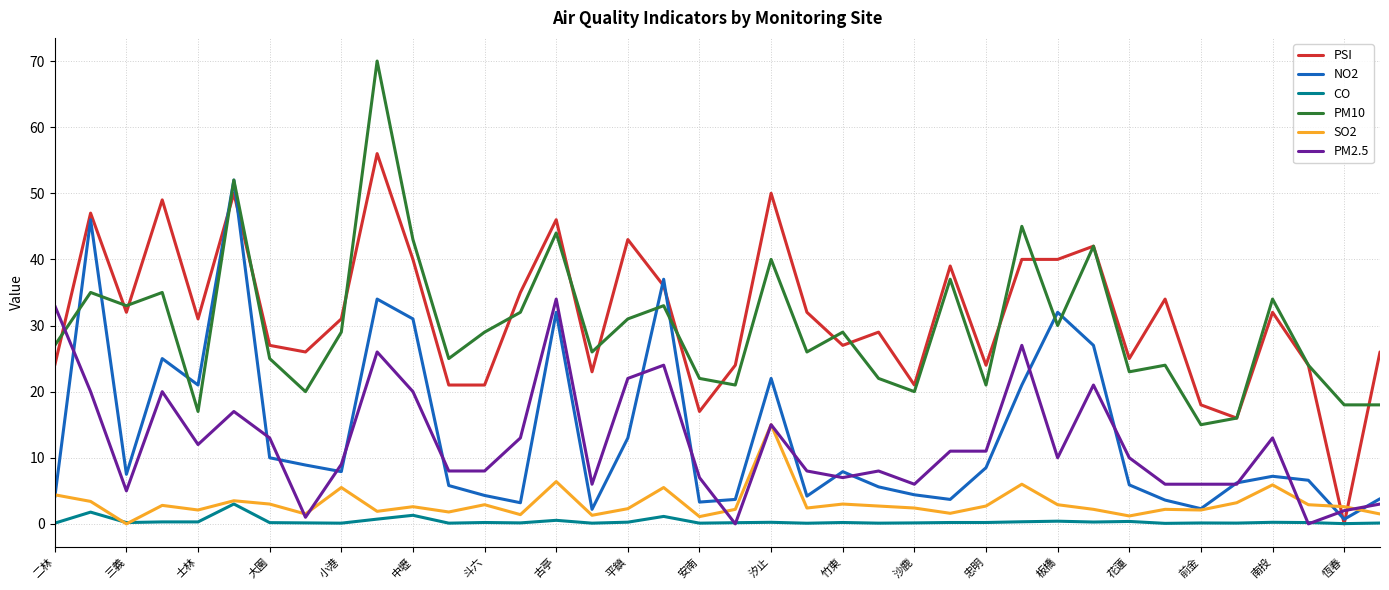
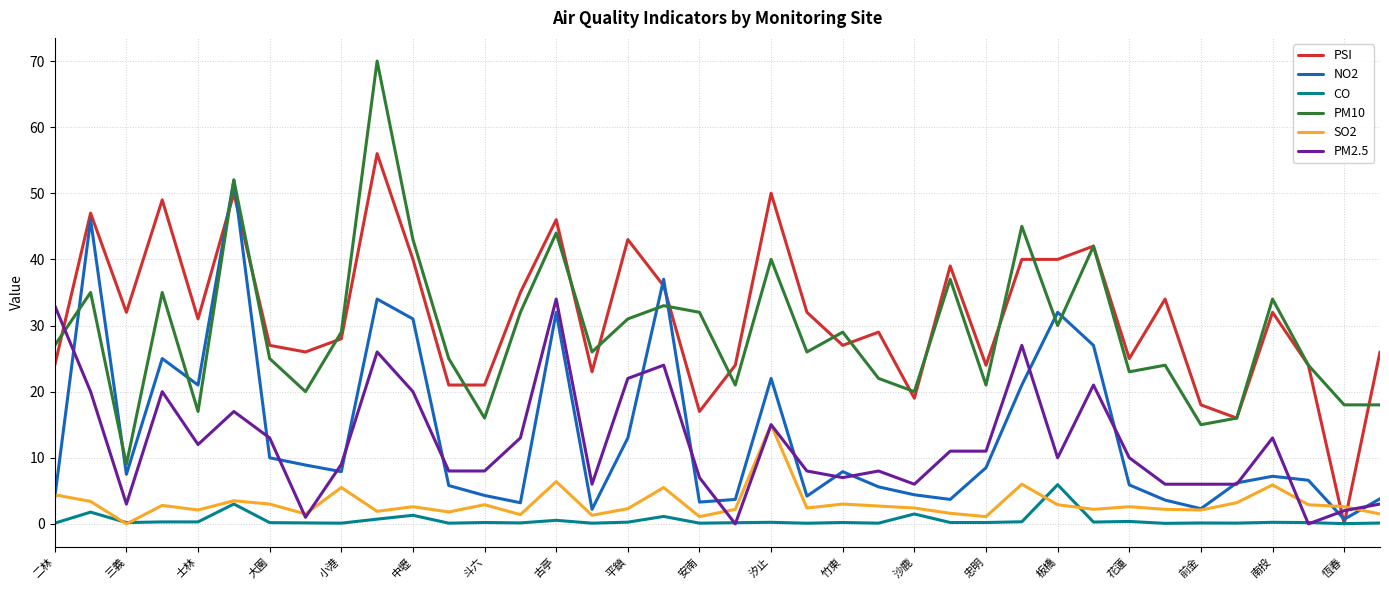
  {
    "PSI": {
      "二林": 24,
      "三義": 32,
      "士林": 31,
      "大園": 27,
-     "小港": 31,
+     "小港": 28,
      "中壢": 40,
      "斗六": 21,
      "古亭": 46,
      "平鎮": 43,
      "安南": 17,
      "汐止": 50,
      "竹東": 27,
-     "沙鹿": 21,
+     "沙鹿": 19,
      "忠明": 24,
      "板橋": 40,
      "花蓮": 25,
      "前金": 18,
      "南投": 32
    },
    "NO2": {
      "二林": 4,
      "三義": 8,
      "士林": 21,
      "大園": 10,
      "小港": 8,
      "中壢": 31,
      "斗六": 4,
      "古亭": 32,
      "平鎮": 13,
      "安南": 3,
      "汐止": 22,
      "竹東": 8,
      "沙鹿": 4,
      "忠明": 9,
      "板橋": 32,
      "花蓮": 6,
      "南投": 7,
      "恆春": 1
    },
    "CO": {
      "二林": 0,
      "士林": 0,
      "大園": 0,
      "小港": 0,
      "中壢": 1,
      "斗六": 0,
      "古亭": 1,
      "平鎮": 0,
      "安南": 0,
      "汐止": 0,
      "竹東": 0,
-     "沙鹿": 0,
+     "沙鹿": 2,
      "忠明": 0,
-     "板橋": 0,
+     "板橋": 6,
      "花蓮": 0,
      "前金": 0,
      "南投": 0
    },
    "PM10": {
      "二林": 27,
-     "三義": 33,
+     "三義": 9,
      "士林": 17,
      "大園": 25,
      "小港": 29,
      "中壢": 43,
-     "斗六": 29,
+     "斗六": 16,
      "古亭": 44,
      "平鎮": 31,
-     "安南": 22,
+     "安南": 32,
      "汐止": 40,
      "竹東": 29,
      "沙鹿": 20,
      "忠明": 21,
      "板橋": 30,
      "花蓮": 23,
      "前金": 15,
      "南投": 34,
      "恆春": 18
    },
    "SO2": {
      "二林": 4,
      "士林": 2,
      "大園": 3,
      "小港": 6,
      "中壢": 3,
      "斗六": 3,
      "古亭": 6,
      "平鎮": 2,
      "安南": 1,
      "竹東": 3,
      "沙鹿": 2,
-     "忠明": 3,
+     "忠明": 1,
      "板橋": 3,
-     "花蓮": 1,
+     "花蓮": 3,
      "南投": 6,
      "恆春": 3
    },
    "PM2.5": {
      "二林": 33,
-     "三義": 5,
+     "三義": 3,
      "士林": 12,
      "大園": 13,
      "小港": 9,
      "中壢": 20,
      "斗六": 8,
      "古亭": 34,
      "平鎮": 22,
      "安南": 7,
      "竹東": 7,
      "沙鹿": 6,
      "忠明": 11,
      "板橋": 10,
      "花蓮": 10,
      "前金": 6,
      "南投": 13,
      "恆春": 2
    }
  }
